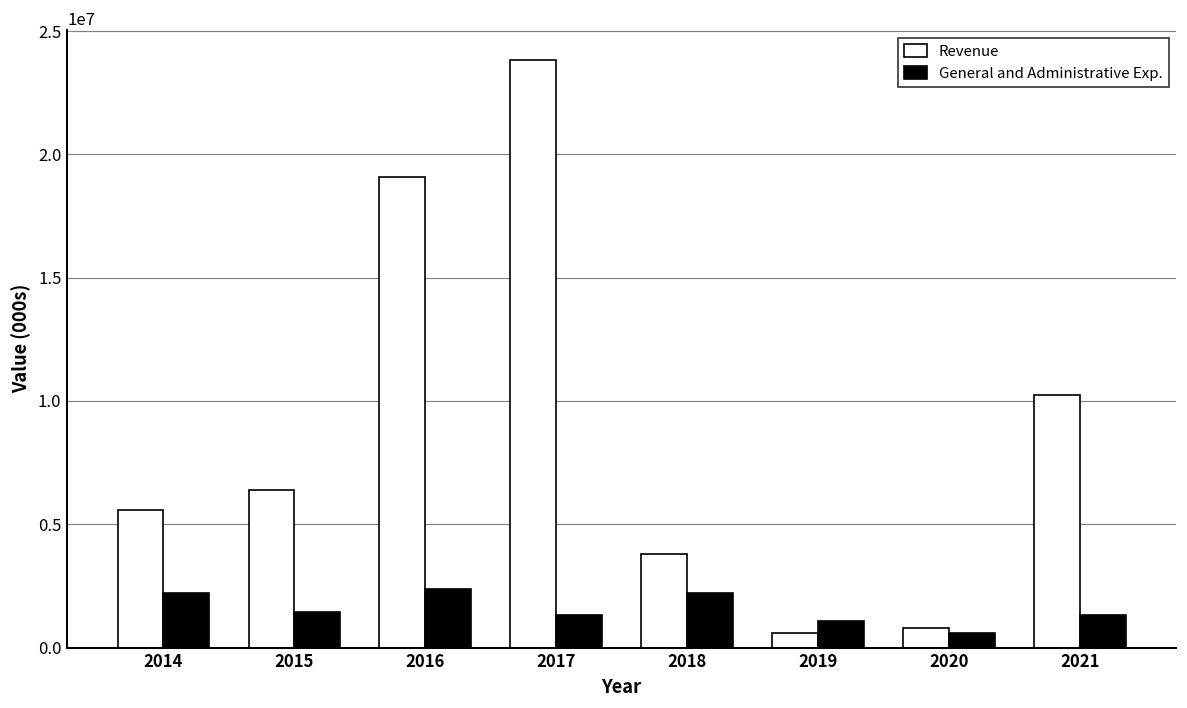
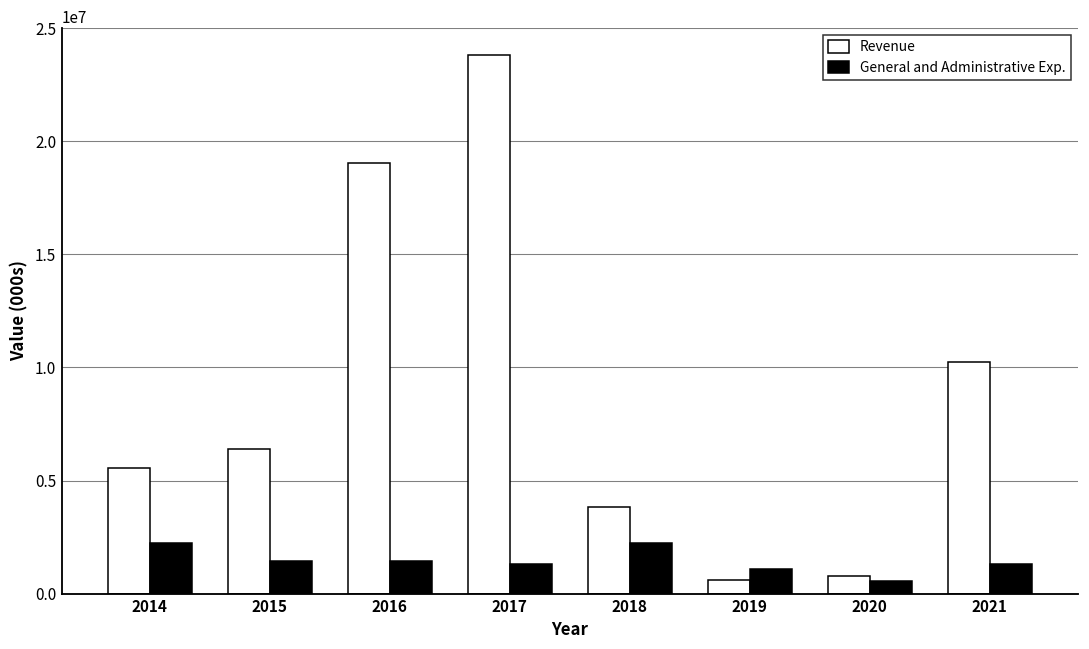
  {
    "Revenue": {
      "2014": 5600000,
      "2015": 6400000,
      "2016": 19100000,
      "2017": 23800000,
      "2018": 3800000,
      "2019": 600000,
      "2020": 800000,
      "2021": 10200000
    },
    "General and Administrative Exp.": {
      "2014": 2200000,
      "2015": 1400000,
-     "2016": 2400000,
+     "2016": 1400000,
      "2017": 1300000,
      "2018": 2200000,
      "2019": 1100000,
      "2020": 600000,
      "2021": 1300000
    }
  }
